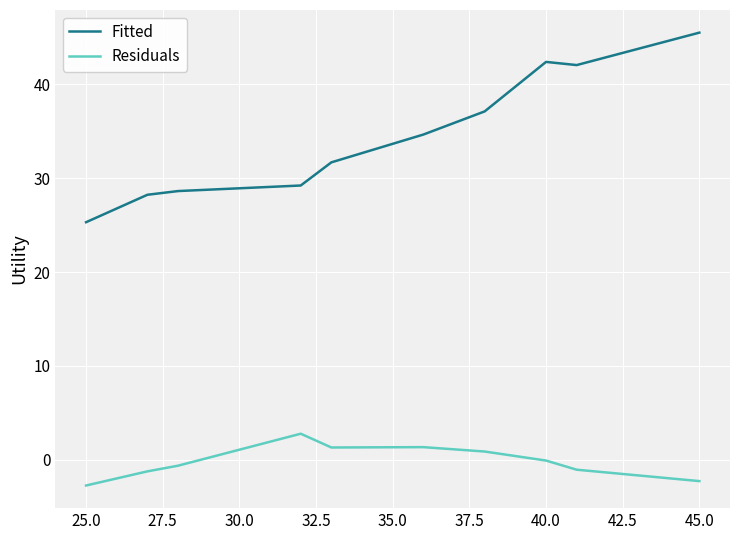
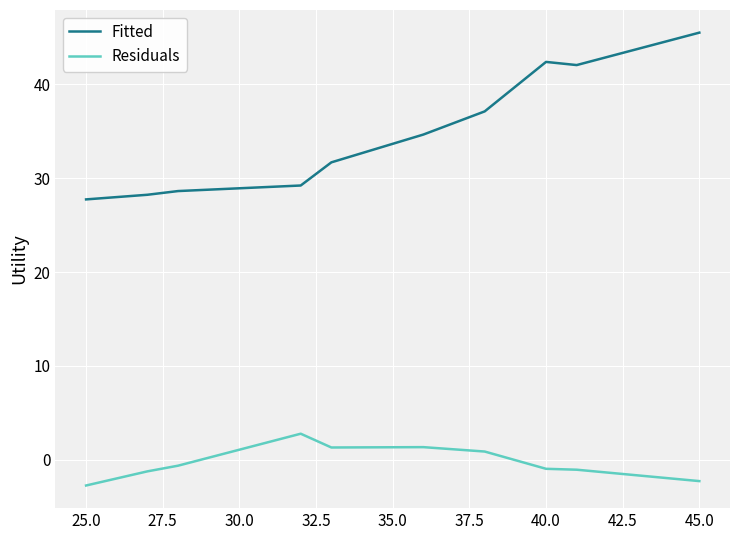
  {
    "Fitted": {
-     "25.0": 25,
+     "25.0": 28,
      "40.0": 42,
      "45.0": 46
    },
    "Residuals": {
      "25.0": -3,
-     "40.0": 0,
+     "40.0": -1,
      "45.0": -2
    }
  }
